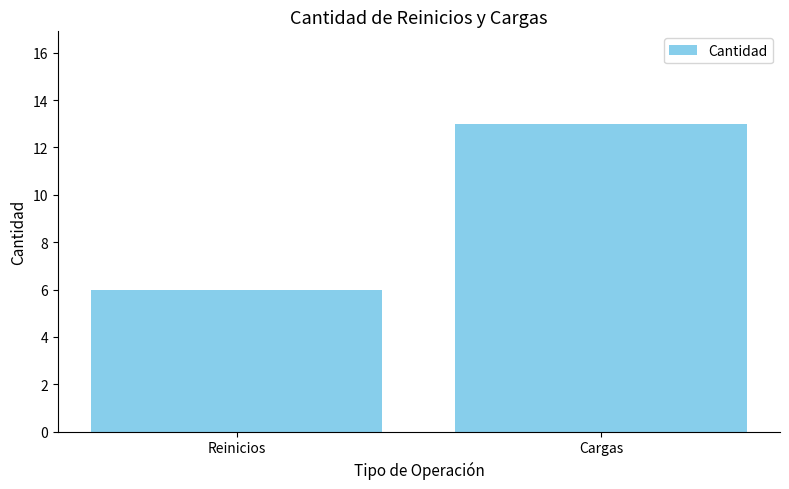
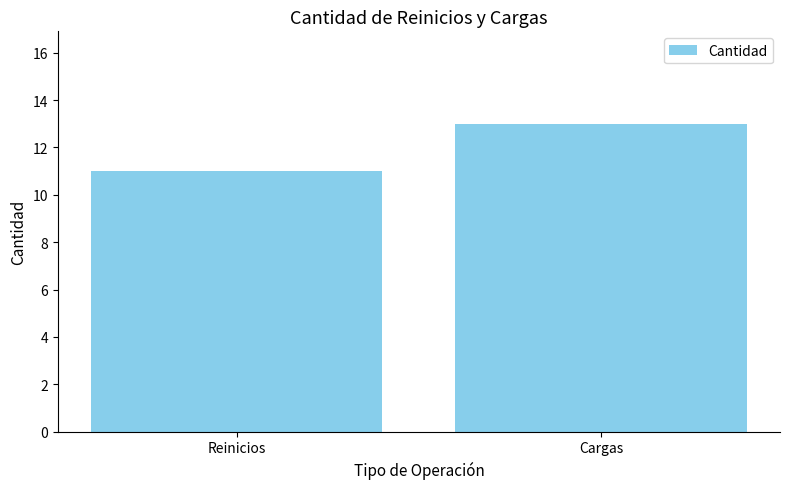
  {
-   "Reinicios": 6,
+   "Reinicios": 11,
    "Cargas": 13
  }
